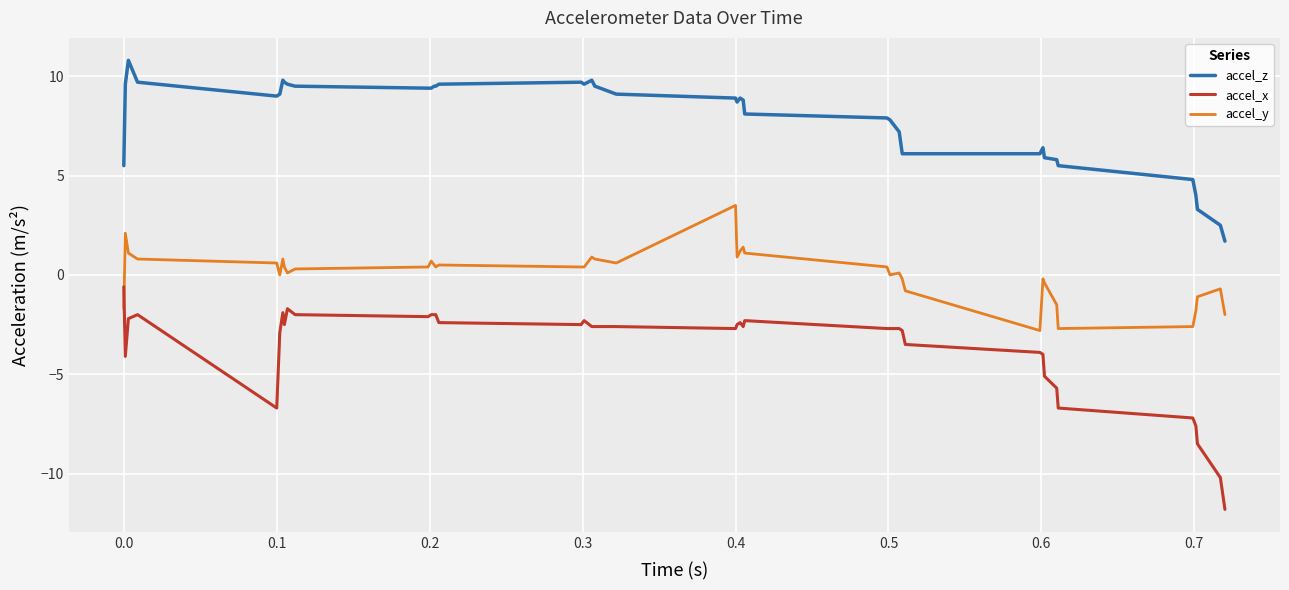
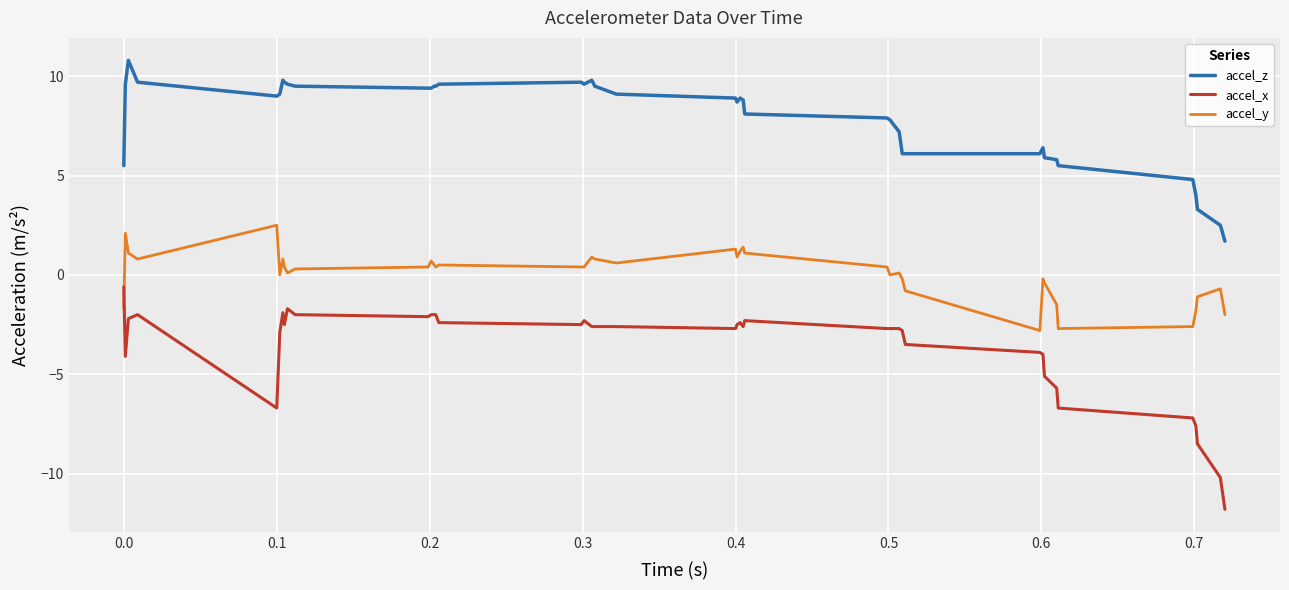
  {
    "accel_z": {
      "0.0": 5.5,
      "0.1": 9.0,
      "0.4": 8.9
    },
    "accel_x": {
      "0.0": -0.6,
      "0.1": -6.7,
      "0.4": -2.7
    },
    "accel_y": {
      "0.0": -1.7,
-     "0.1": 0.6,
-     "0.4": 3.5
+     "0.1": 2.5,
+     "0.4": 1.3
    }
  }
